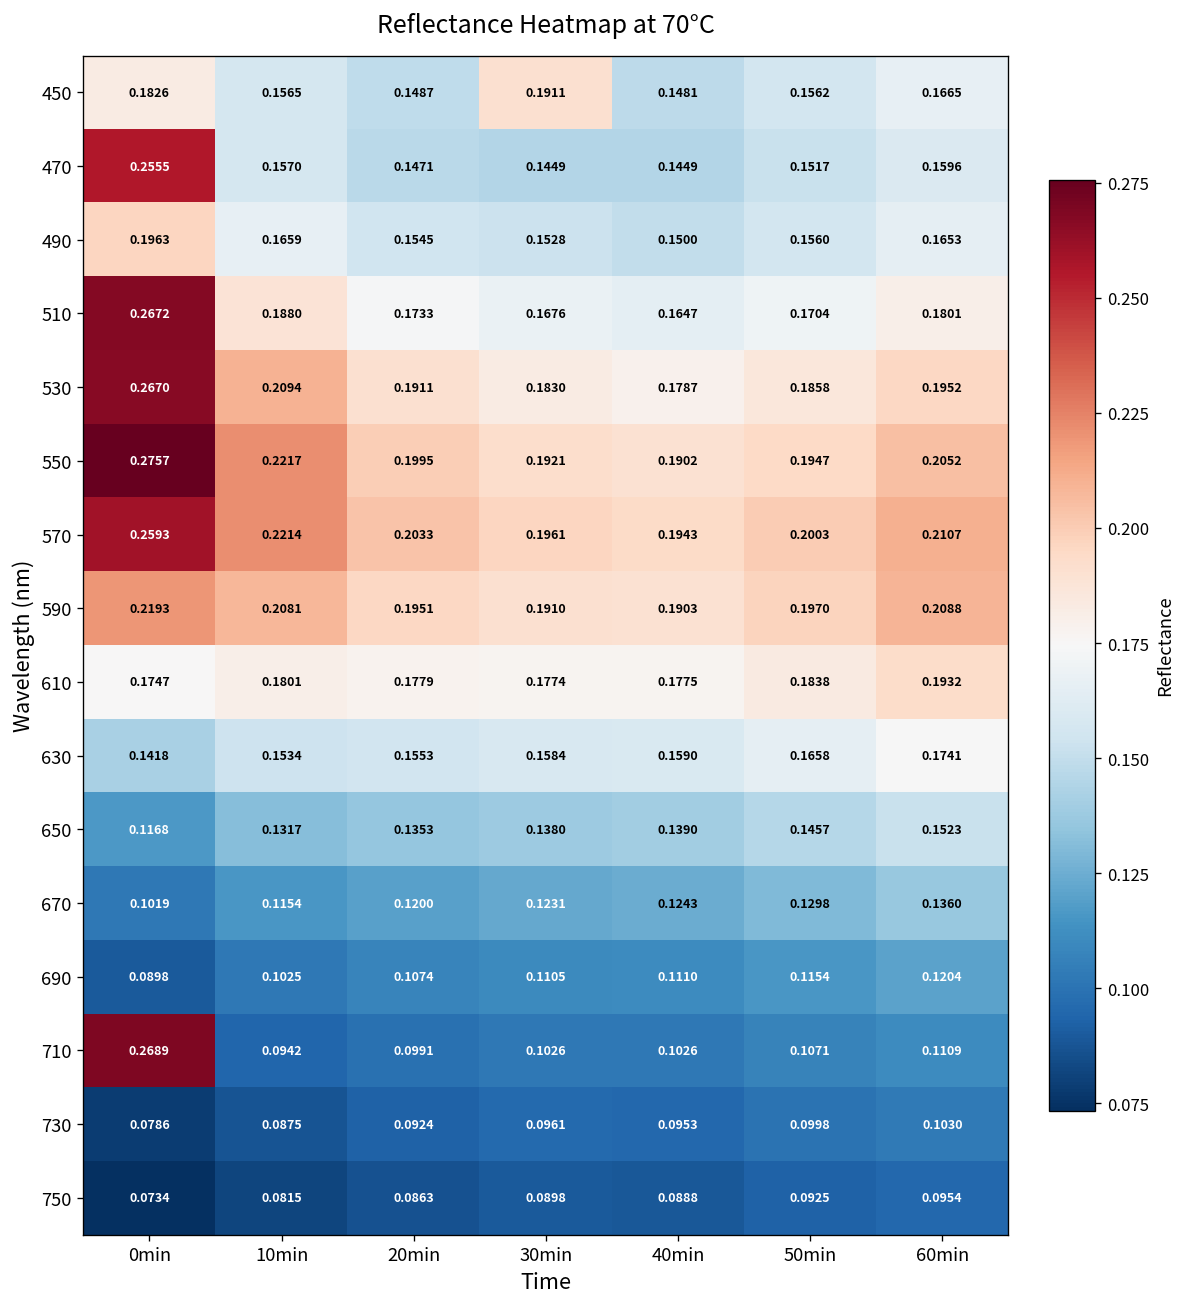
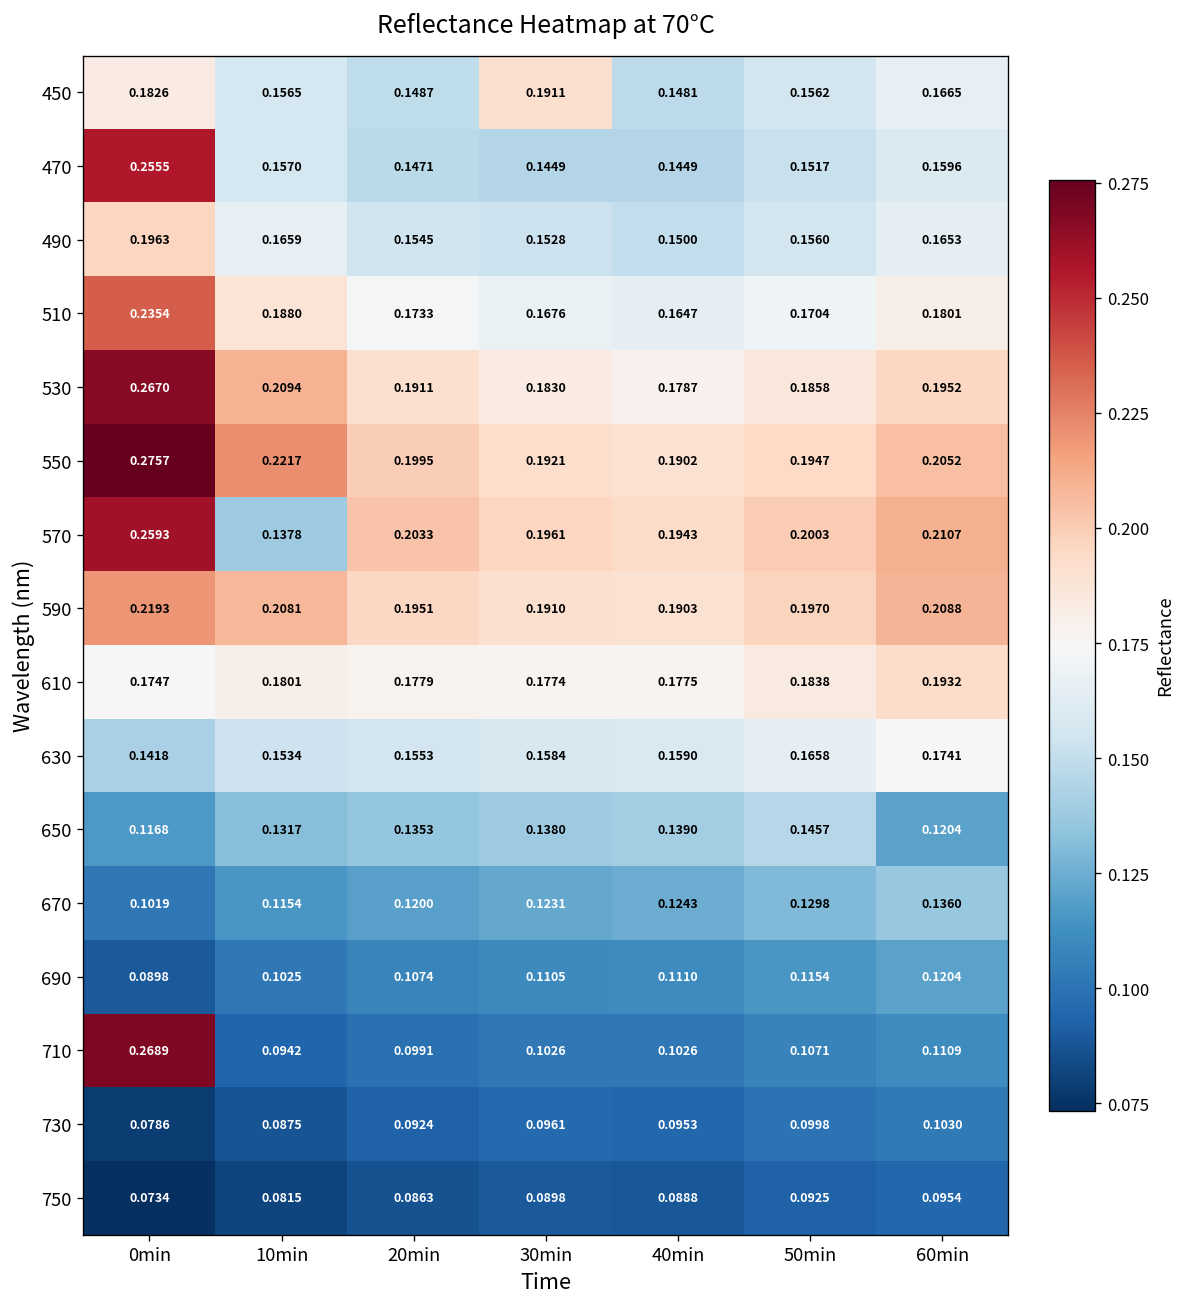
  {
    "450": {
      "0min": 0.1826,
      "10min": 0.1565,
      "20min": 0.1487,
      "30min": 0.1911,
      "40min": 0.1481,
      "50min": 0.1562,
      "60min": 0.1665
    },
    "470": {
      "0min": 0.2555,
      "10min": 0.1570,
      "20min": 0.1471,
      "30min": 0.1449,
      "40min": 0.1449,
      "50min": 0.1517,
      "60min": 0.1596
    },
    "490": {
      "0min": 0.1963,
      "10min": 0.1659,
      "20min": 0.1545,
      "30min": 0.1528,
      "40min": 0.1500,
      "50min": 0.1560,
      "60min": 0.1653
    },
    "510": {
-     "0min": 0.2672,
+     "0min": 0.2354,
      "10min": 0.1880,
      "20min": 0.1733,
      "30min": 0.1676,
      "40min": 0.1647,
      "50min": 0.1704,
      "60min": 0.1801
    },
    "530": {
      "0min": 0.2670,
      "10min": 0.2094,
      "20min": 0.1911,
      "30min": 0.1830,
      "40min": 0.1787,
      "50min": 0.1858,
      "60min": 0.1952
    },
    "550": {
      "0min": 0.2757,
      "10min": 0.2217,
      "20min": 0.1995,
      "30min": 0.1921,
      "40min": 0.1902,
      "50min": 0.1947,
      "60min": 0.2052
    },
    "570": {
      "0min": 0.2593,
-     "10min": 0.2214,
+     "10min": 0.1378,
      "20min": 0.2033,
      "30min": 0.1961,
      "40min": 0.1943,
      "50min": 0.2003,
      "60min": 0.2107
    },
    "590": {
      "0min": 0.2193,
      "10min": 0.2081,
      "20min": 0.1951,
      "30min": 0.1910,
      "40min": 0.1903,
      "50min": 0.1970,
      "60min": 0.2088
    },
    "610": {
      "0min": 0.1747,
      "10min": 0.1801,
      "20min": 0.1779,
      "30min": 0.1774,
      "40min": 0.1775,
      "50min": 0.1838,
      "60min": 0.1932
    },
    "630": {
      "0min": 0.1418,
      "10min": 0.1534,
      "20min": 0.1553,
      "30min": 0.1584,
      "40min": 0.1590,
      "50min": 0.1658,
      "60min": 0.1741
    },
    "650": {
      "0min": 0.1168,
      "10min": 0.1317,
      "20min": 0.1353,
      "30min": 0.1380,
      "40min": 0.1390,
      "50min": 0.1457,
-     "60min": 0.1523
+     "60min": 0.1204
    },
    "670": {
      "0min": 0.1019,
      "10min": 0.1154,
      "20min": 0.1200,
      "30min": 0.1231,
      "40min": 0.1243,
      "50min": 0.1298,
      "60min": 0.1360
    },
    "690": {
      "0min": 0.0898,
      "10min": 0.1025,
      "20min": 0.1074,
      "30min": 0.1105,
      "40min": 0.1110,
      "50min": 0.1154,
      "60min": 0.1204
    },
    "710": {
      "0min": 0.2689,
      "10min": 0.0942,
      "20min": 0.0991,
      "30min": 0.1026,
      "40min": 0.1026,
      "50min": 0.1071,
      "60min": 0.1109
    },
    "730": {
      "0min": 0.0786,
      "10min": 0.0875,
      "20min": 0.0924,
      "30min": 0.0961,
      "40min": 0.0953,
      "50min": 0.0998,
      "60min": 0.1030
    },
    "750": {
      "0min": 0.0734,
      "10min": 0.0815,
      "20min": 0.0863,
      "30min": 0.0898,
      "40min": 0.0888,
      "50min": 0.0925,
      "60min": 0.0954
    }
  }
